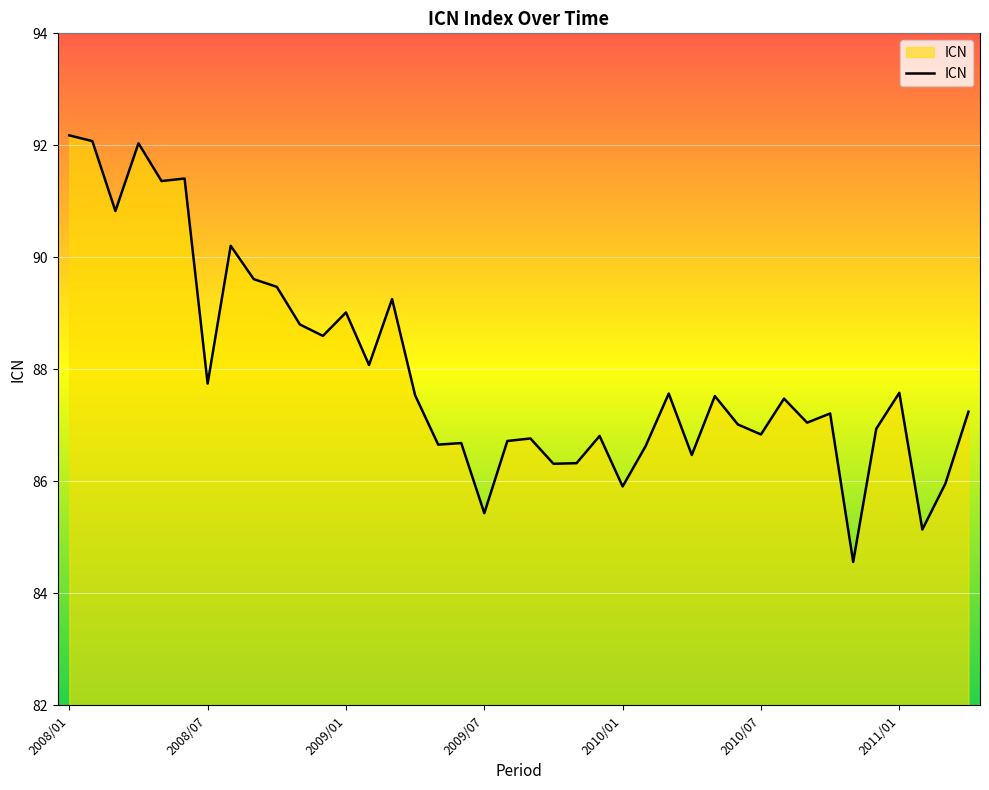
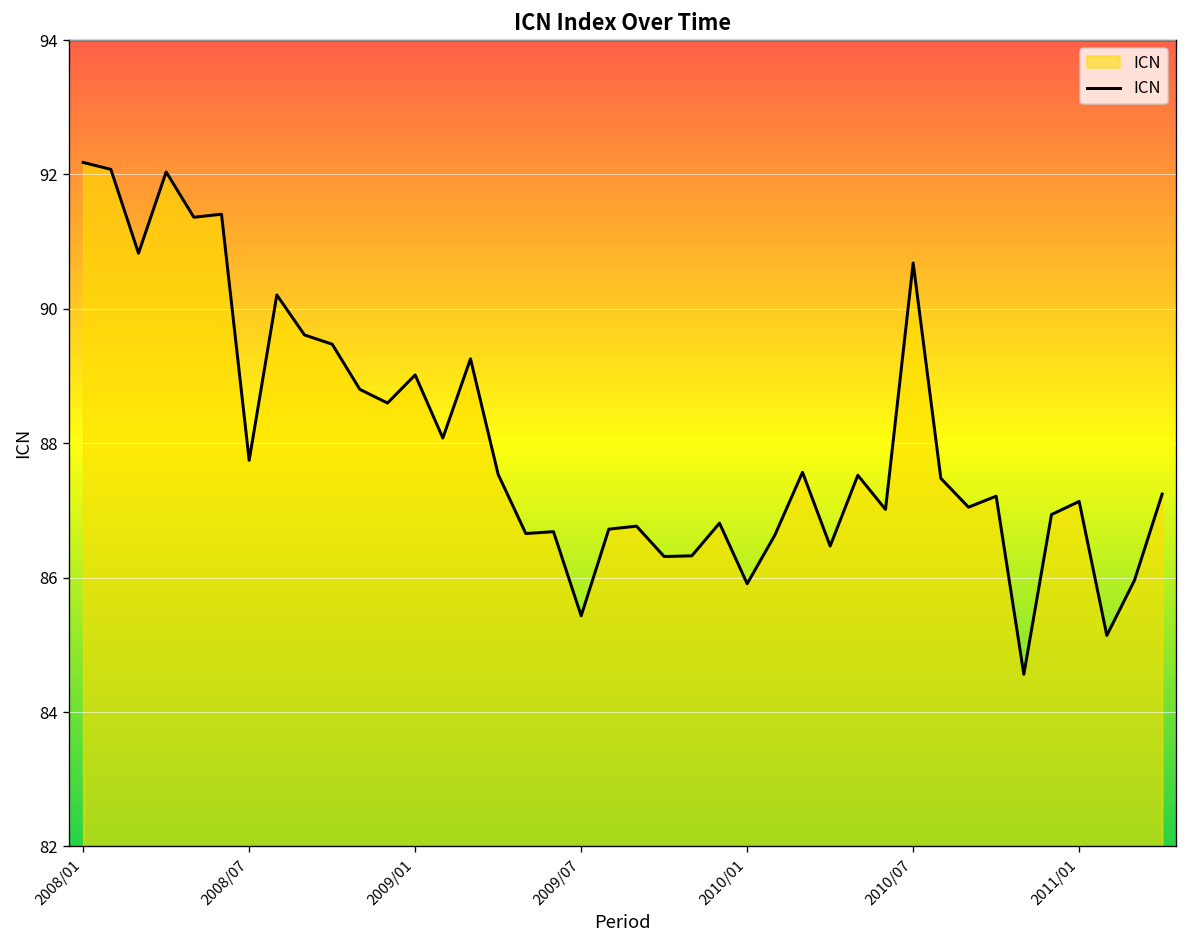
  {
    "2008/01": 92.2,
    "2008/07": 87.7,
    "2009/01": 89.0,
    "2009/07": 85.4,
    "2010/01": 85.9,
-   "2010/07": 86.8,
-   "2011/01": 87.6
+   "2010/07": 90.7,
+   "2011/01": 87.1
  }
